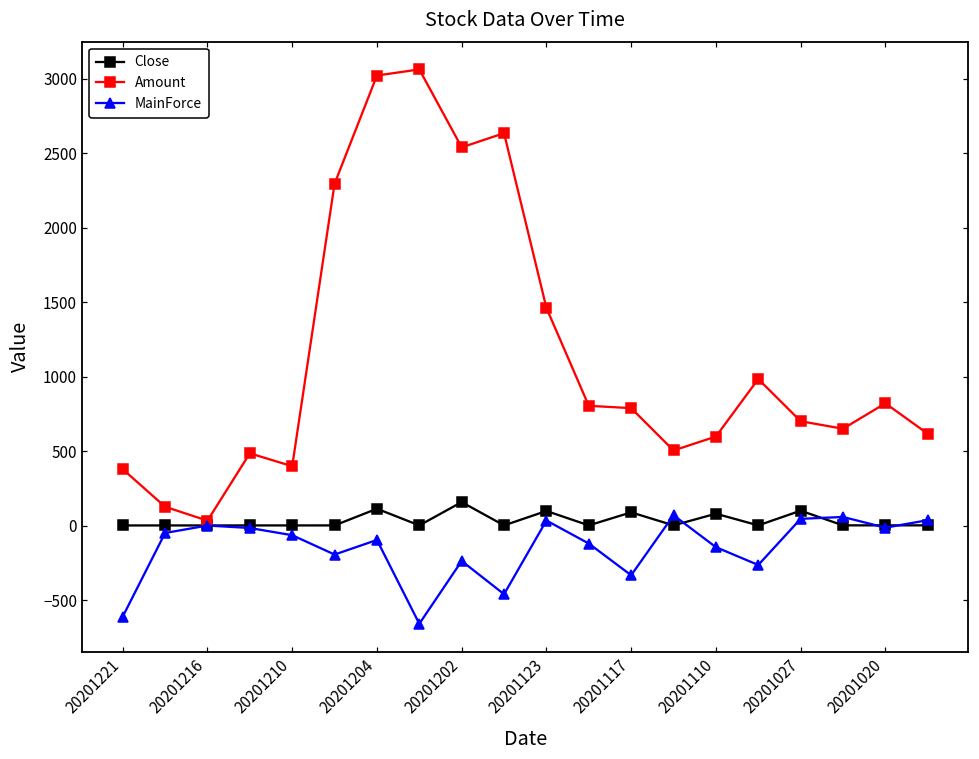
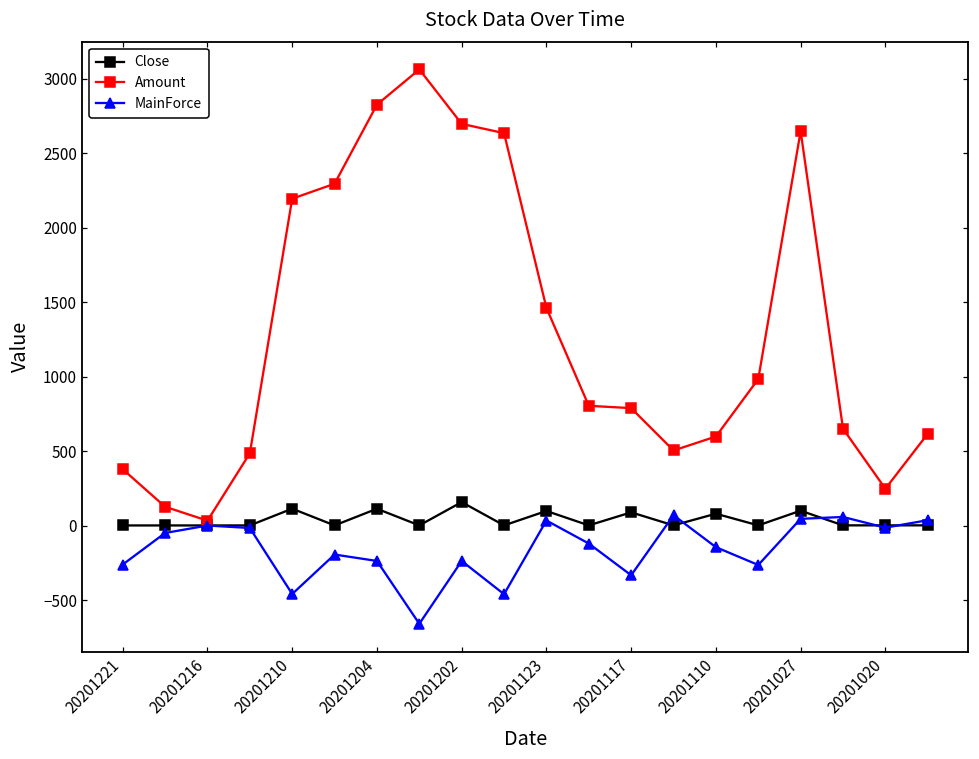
  {
    "Close": {
      "20201221": 0,
-     "20201210": 0,
+     "20201210": 110,
      "20201204": 110,
      "20201202": 160,
      "20201123": 100,
      "20201117": 90,
      "20201110": 80,
      "20201027": 100
    },
    "Amount": {
      "20201221": 380,
      "20201216": 30,
-     "20201210": 400,
-     "20201204": 3020,
-     "20201202": 2540,
+     "20201210": 2190,
+     "20201204": 2830,
+     "20201202": 2700,
      "20201123": 1460,
      "20201117": 790,
      "20201110": 600,
-     "20201027": 700,
-     "20201020": 820
+     "20201027": 2650,
+     "20201020": 250
    },
    "MainForce": {
-     "20201221": -610,
-     "20201210": -60,
-     "20201204": -100,
+     "20201221": -260,
+     "20201210": -460,
+     "20201204": -240,
      "20201202": -240,
      "20201123": 30,
      "20201117": -330,
      "20201110": -150,
      "20201027": 40
    }
  }
